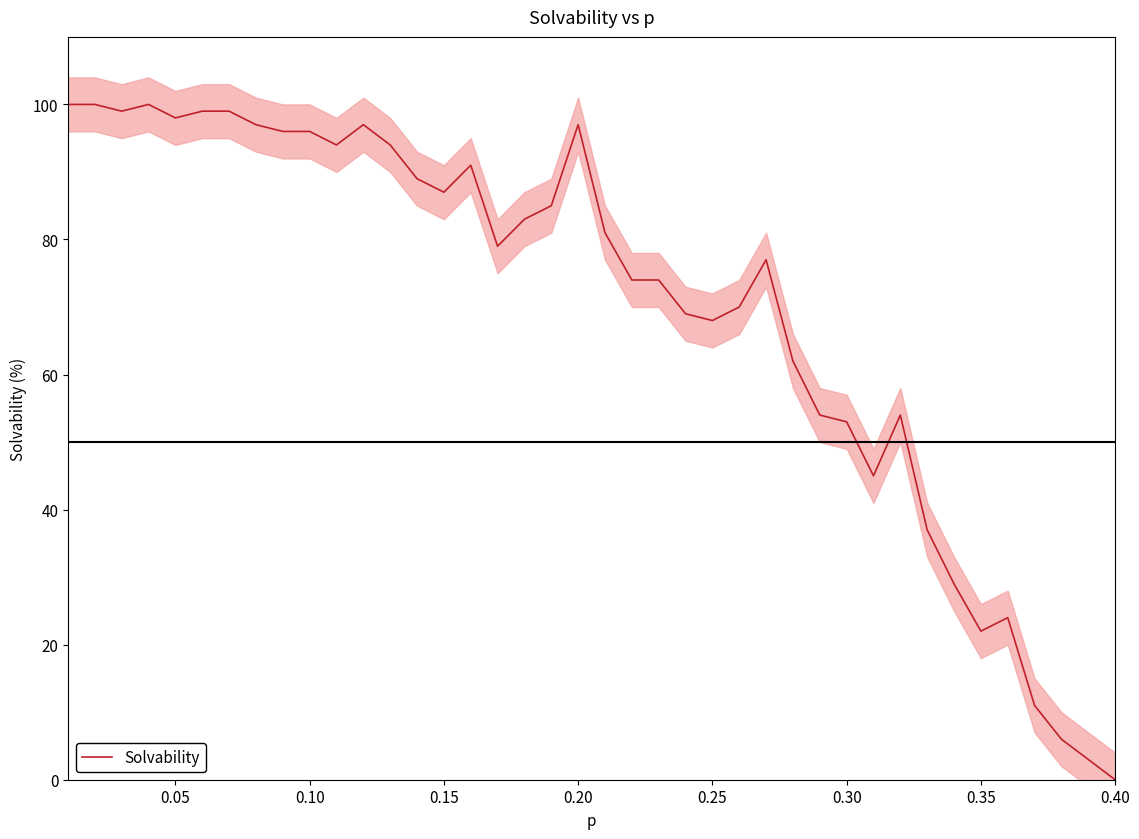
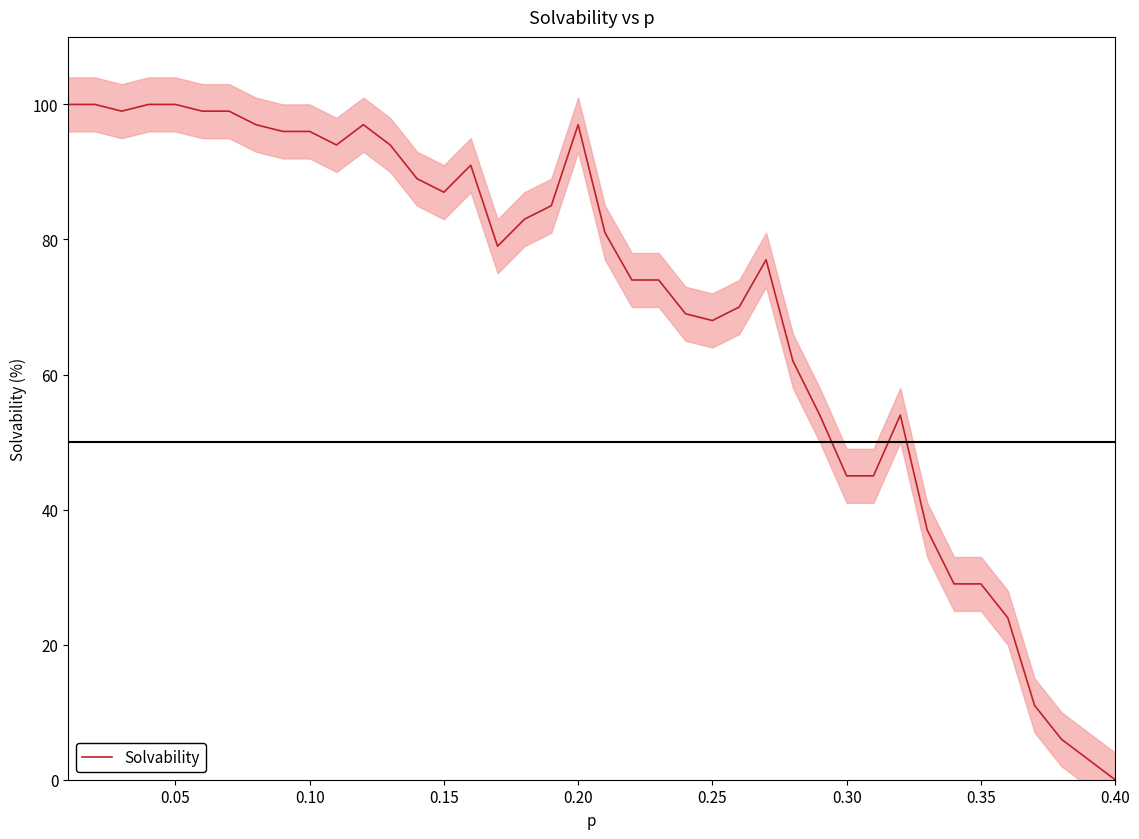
  {
    "Solvability": {
-     "0.05": 98,
+     "0.05": 100,
      "0.10": 96,
      "0.15": 87,
      "0.20": 97,
      "0.25": 68,
-     "0.30": 53,
-     "0.35": 22,
+     "0.30": 45,
+     "0.35": 29,
      "0.40": 0
    }
  }
